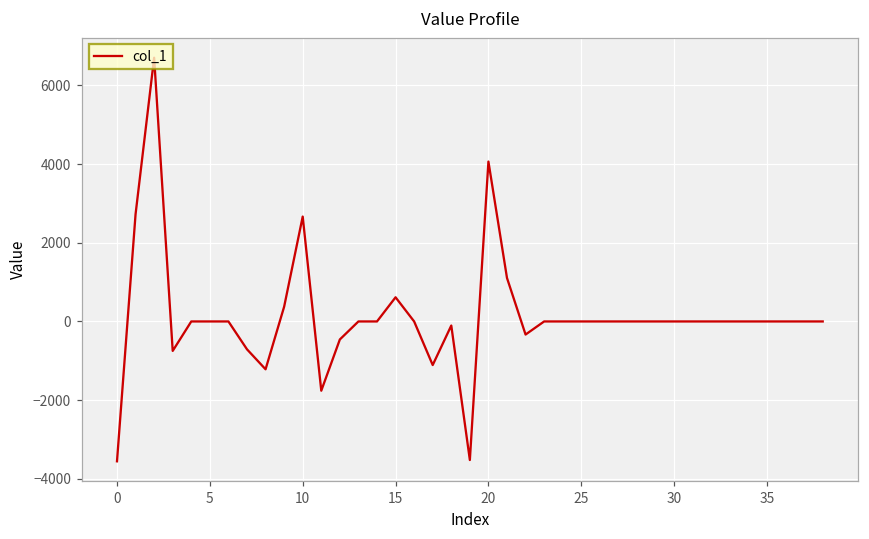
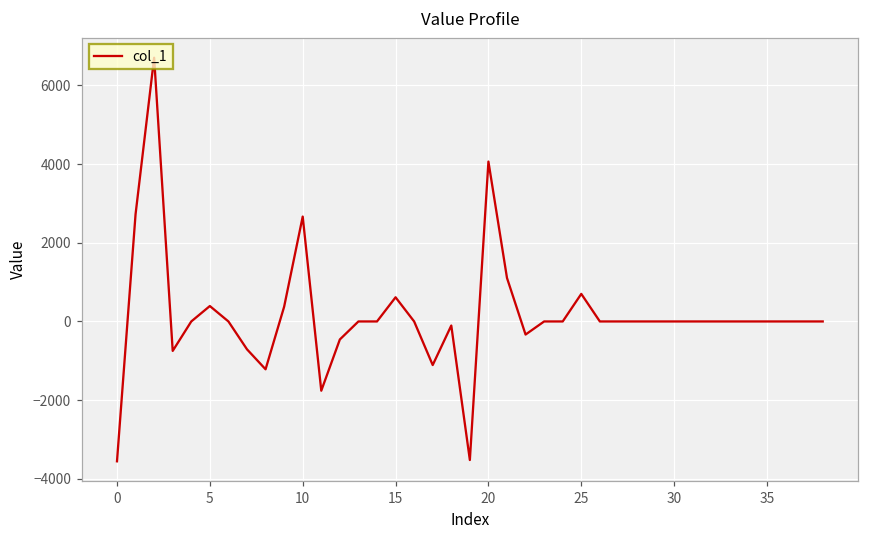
  {
    "0": -3600,
-   "5": 0,
+   "5": 400,
    "10": 2700,
    "15": 600,
    "20": 4100,
-   "25": 0,
+   "25": 700,
    "30": 0,
    "35": 0
  }
